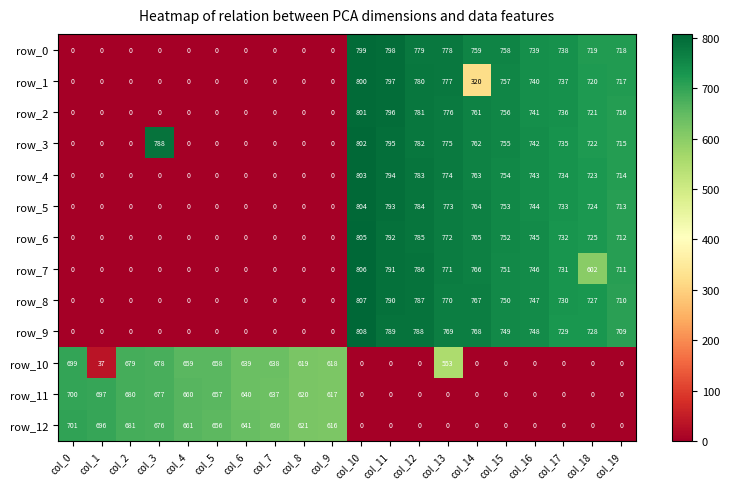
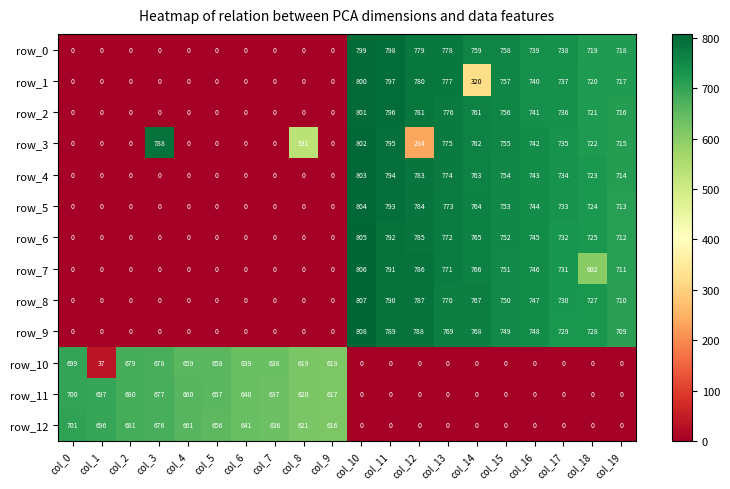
  {
    "row_3": {
      "col_0": 0,
      "col_1": 0,
      "col_2": 0,
      "col_3": 788,
      "col_4": 0,
      "col_5": 0,
      "col_6": 0,
      "col_7": 0,
-     "col_8": 0,
+     "col_8": 531,
      "col_9": 0,
      "col_10": 802,
      "col_11": 795,
-     "col_12": 782,
+     "col_12": 234,
      "col_13": 775,
      "col_14": 762,
      "col_15": 755,
      "col_16": 742,
      "col_17": 735,
      "col_18": 722,
      "col_19": 715
    },
    "row_10": {
      "col_0": 699,
      "col_1": 37,
      "col_2": 679,
      "col_3": 678,
      "col_4": 659,
      "col_5": 658,
      "col_6": 639,
      "col_7": 638,
      "col_8": 619,
      "col_9": 618,
      "col_10": 0,
      "col_11": 0,
      "col_12": 0,
-     "col_13": 553,
+     "col_13": 0,
      "col_14": 0,
      "col_15": 0,
      "col_16": 0,
      "col_17": 0,
      "col_18": 0,
      "col_19": 0
    }
  }
